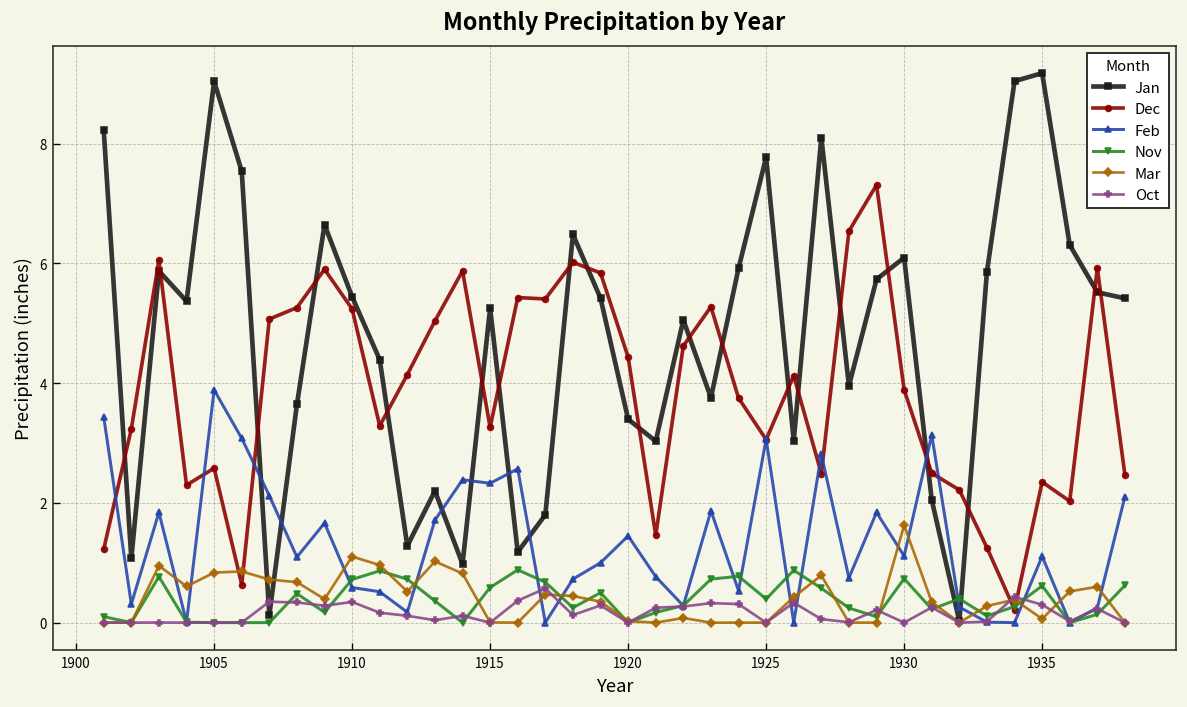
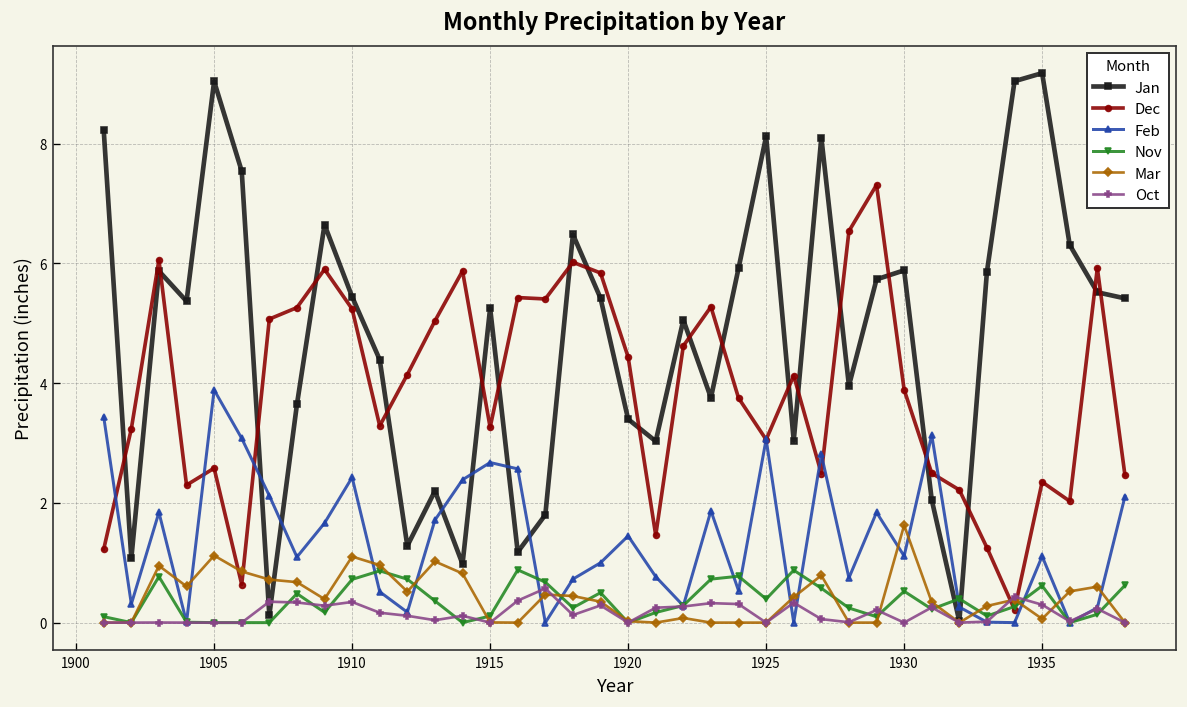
  {
    "Jan": {
      "1905": 9.0,
      "1910": 5.4,
      "1915": 5.3,
      "1920": 3.4,
-     "1925": 7.8,
-     "1930": 6.1,
+     "1925": 8.1,
+     "1930": 5.9,
      "1935": 9.2
    },
    "Dec": {
      "1905": 2.6,
      "1910": 5.2,
      "1915": 3.3,
      "1920": 4.4,
      "1930": 3.9,
      "1935": 2.3
    },
    "Feb": {
      "1905": 3.9,
-     "1910": 0.6,
-     "1915": 2.3,
+     "1910": 2.4,
+     "1915": 2.7,
      "1920": 1.4,
      "1930": 1.1,
      "1935": 1.1
    },
    "Nov": {
      "1910": 0.7,
-     "1915": 0.6,
+     "1915": 0.1,
      "1925": 0.4,
-     "1930": 0.7,
+     "1930": 0.5,
      "1935": 0.6
    },
    "Mar": {
-     "1905": 0.8,
+     "1905": 1.1,
      "1910": 1.1,
      "1930": 1.6,
      "1935": 0.1
    },
    "Oct": {
      "1910": 0.3,
      "1930": 0.0,
      "1935": 0.3
    }
  }
